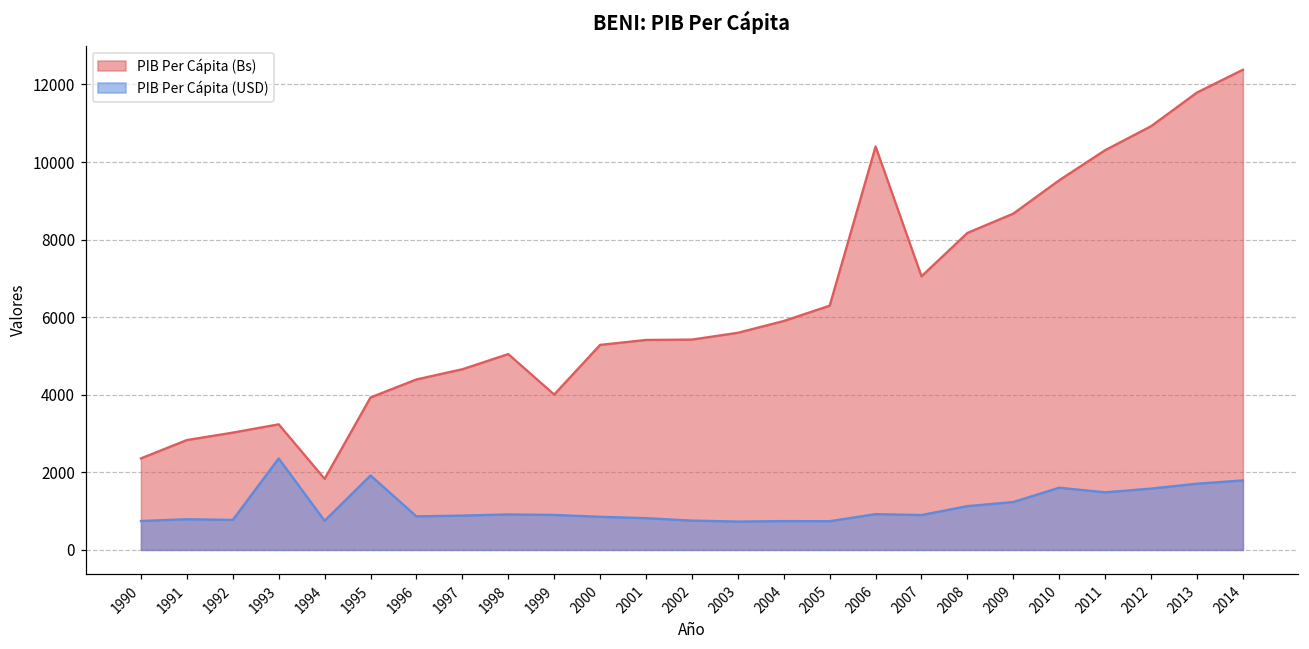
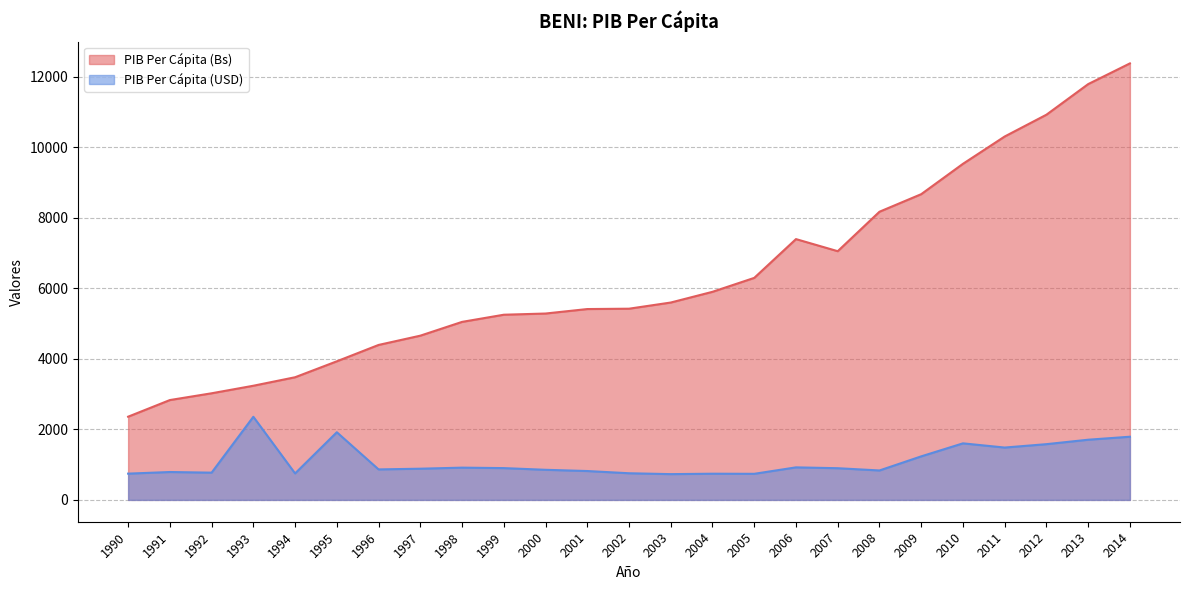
  {
    "PIB Per Cápita (Bs)": {
      "1990": 2400,
      "1991": 2800,
      "1992": 3000,
      "1993": 3200,
-     "1994": 1800,
+     "1994": 3500,
      "1995": 3900,
      "1996": 4400,
      "1997": 4700,
      "1998": 5000,
-     "1999": 4000,
+     "1999": 5300,
      "2000": 5300,
      "2001": 5400,
      "2002": 5400,
      "2003": 5600,
      "2004": 5900,
      "2005": 6300,
-     "2006": 10400,
+     "2006": 7400,
      "2007": 7100,
      "2008": 8200,
      "2009": 8700,
      "2010": 9500,
      "2011": 10300,
      "2012": 10900,
      "2013": 11800,
      "2014": 12400
    },
    "PIB Per Cápita (USD)": {
      "1990": 700,
      "1991": 800,
      "1992": 800,
      "1993": 2400,
      "1994": 800,
      "1995": 1900,
      "1996": 900,
      "1997": 900,
      "1998": 900,
      "1999": 900,
      "2000": 900,
      "2001": 800,
      "2002": 800,
      "2003": 700,
      "2004": 700,
      "2005": 700,
      "2006": 900,
      "2007": 900,
-     "2008": 1100,
+     "2008": 800,
      "2009": 1200,
      "2010": 1600,
      "2011": 1500,
      "2012": 1600,
      "2013": 1700,
      "2014": 1800
    }
  }
